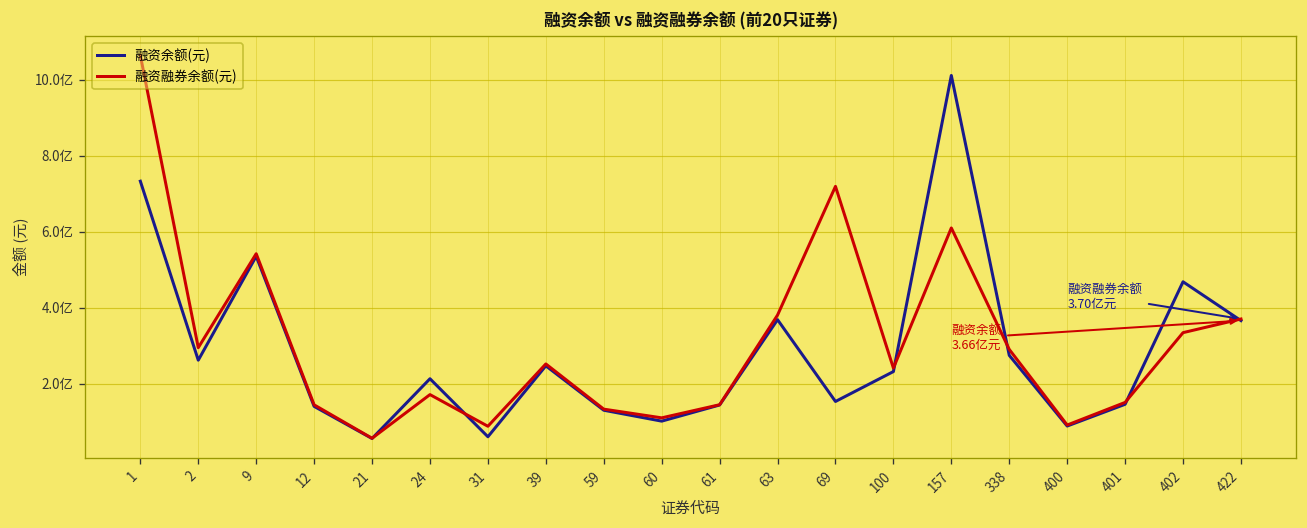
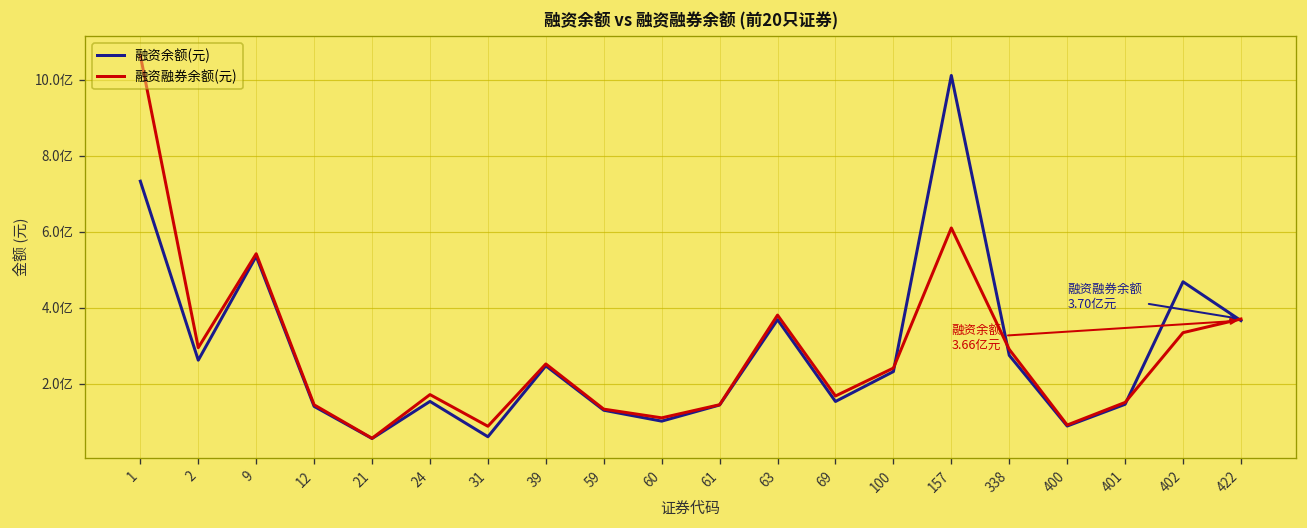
  {
    "融资余额(元)": {
      "1": "7.3亿",
      "2": "2.6亿",
-     "24": "2.1亿",
+     "24": "1.5亿",
      "31": "0.6亿",
      "60": "1.0亿",
      "63": "3.7亿",
      "69": "1.5亿",
      "100": "2.3亿",
      "157": "10.1亿",
      "338": "2.7亿"
    },
    "融资融券余额(元)": {
      "2": "2.9亿",
      "24": "1.7亿",
      "31": "0.9亿",
      "60": "1.1亿",
      "63": "3.8亿",
-     "69": "7.2亿",
+     "69": "1.7亿",
      "100": "2.4亿",
      "157": "6.1亿"
    }
  }
